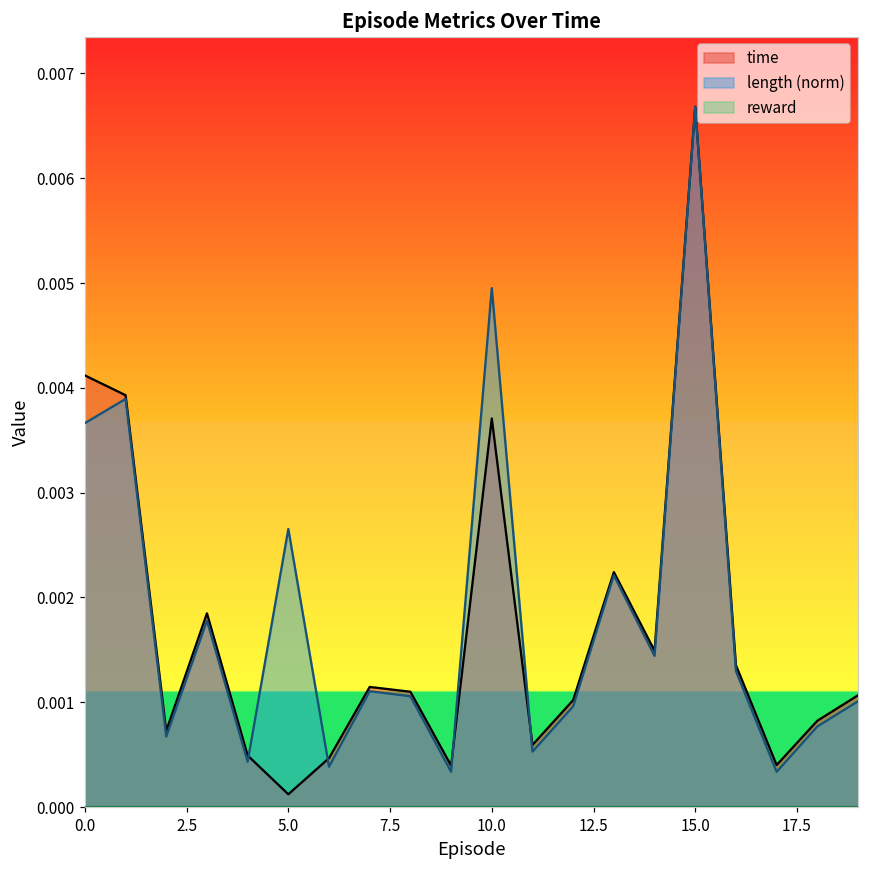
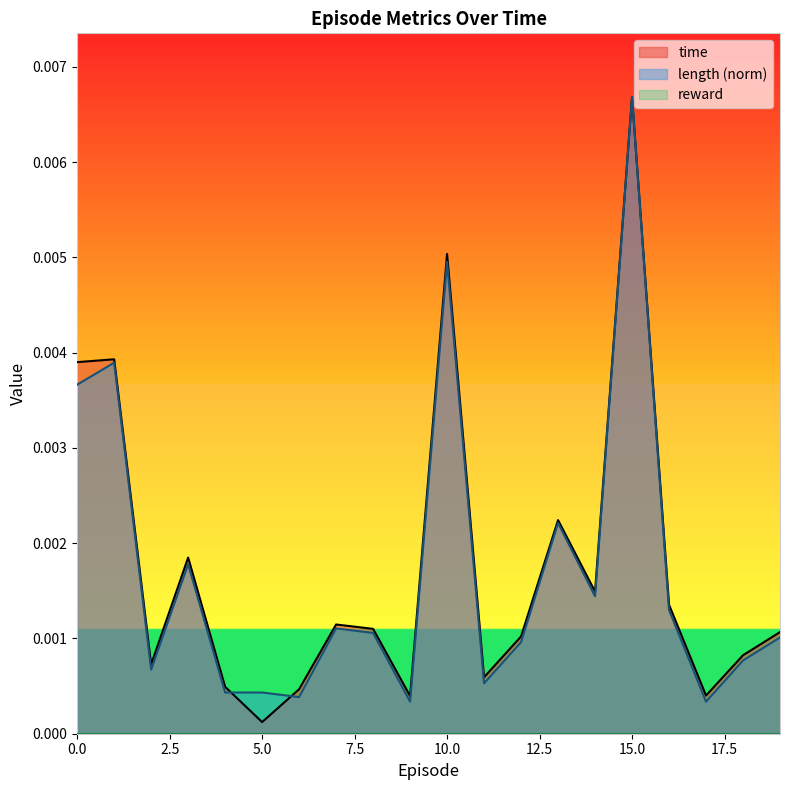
  {
    "time": {
-     "0.0": 0.0041,
+     "0.0": 0.0039,
      "5.0": 0.0001,
-     "10.0": 0.0037
+     "10.0": 0.0050
    },
    "length (norm)": {
      "0.0": 0.0037,
-     "5.0": 0.0027,
+     "5.0": 0.0004,
      "10.0": 0.0050
    },
    "reward": {
      "0.0": 0.0000,
      "5.0": 0.0000,
      "10.0": 0.0000,
      "15.0": 0.0000
    }
  }
